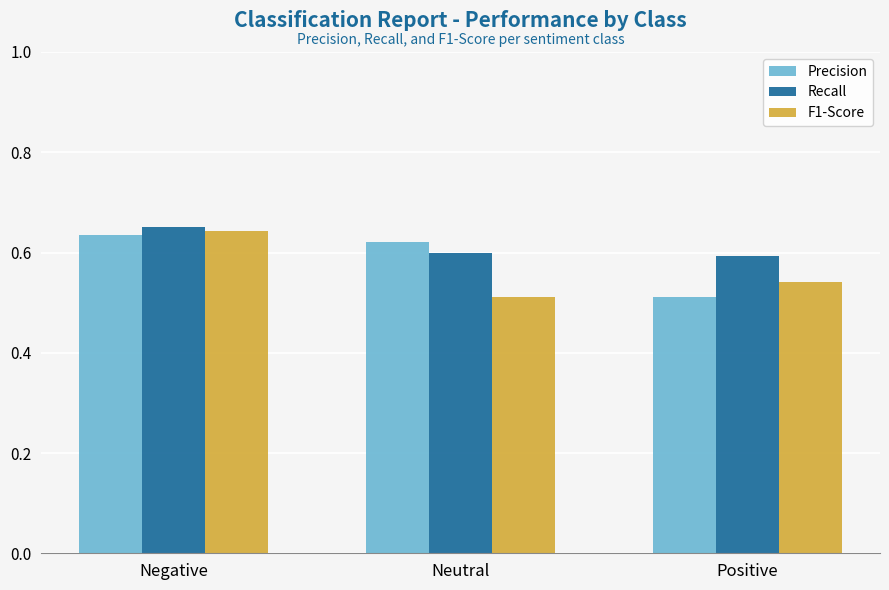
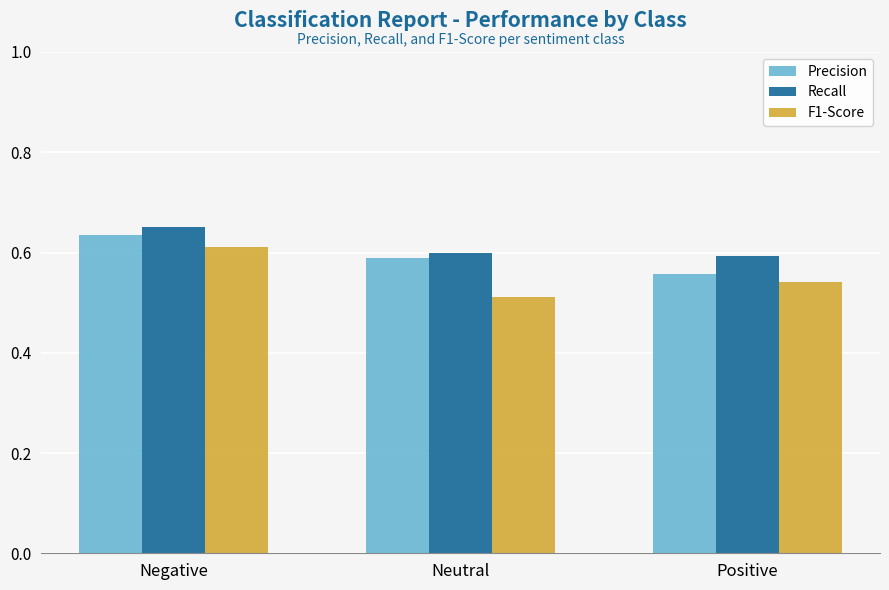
  {
    "Precision": {
      "Negative": 0.63,
-     "Neutral": 0.62,
-     "Positive": 0.51
+     "Neutral": 0.59,
+     "Positive": 0.56
    },
    "Recall": {
      "Negative": 0.65,
      "Neutral": 0.60,
      "Positive": 0.59
    },
    "F1-Score": {
-     "Negative": 0.64,
+     "Negative": 0.61,
      "Neutral": 0.51,
      "Positive": 0.54
    }
  }
